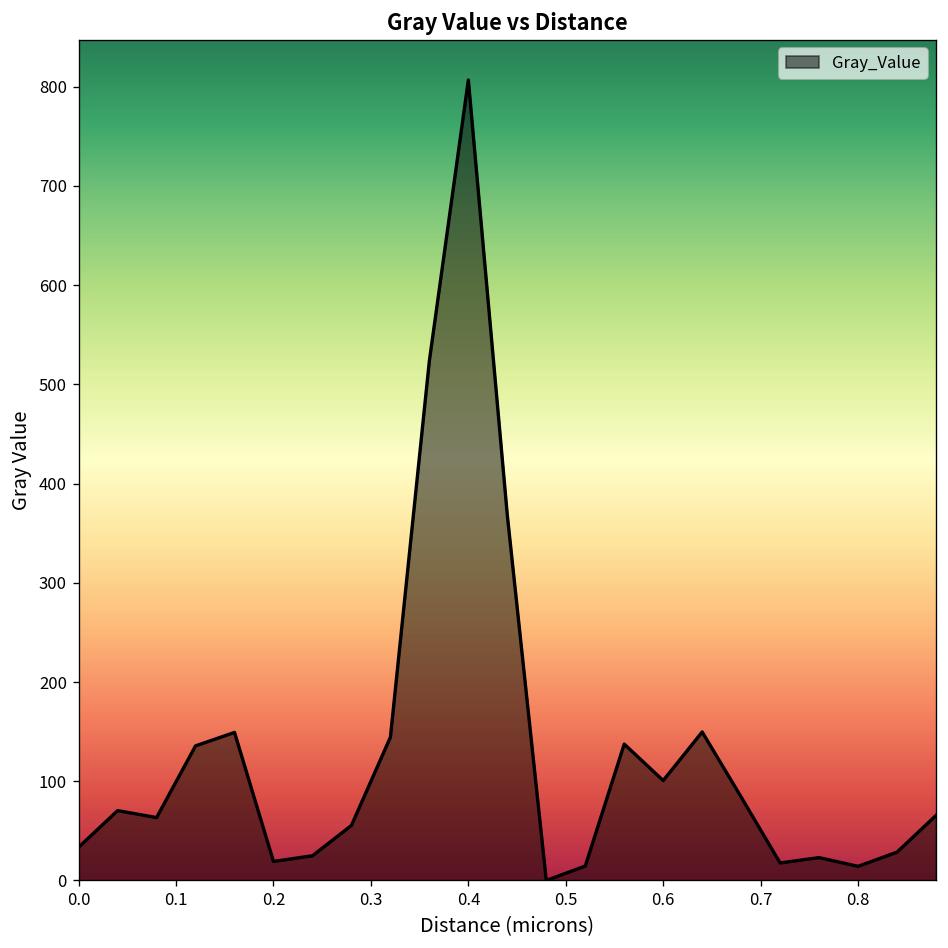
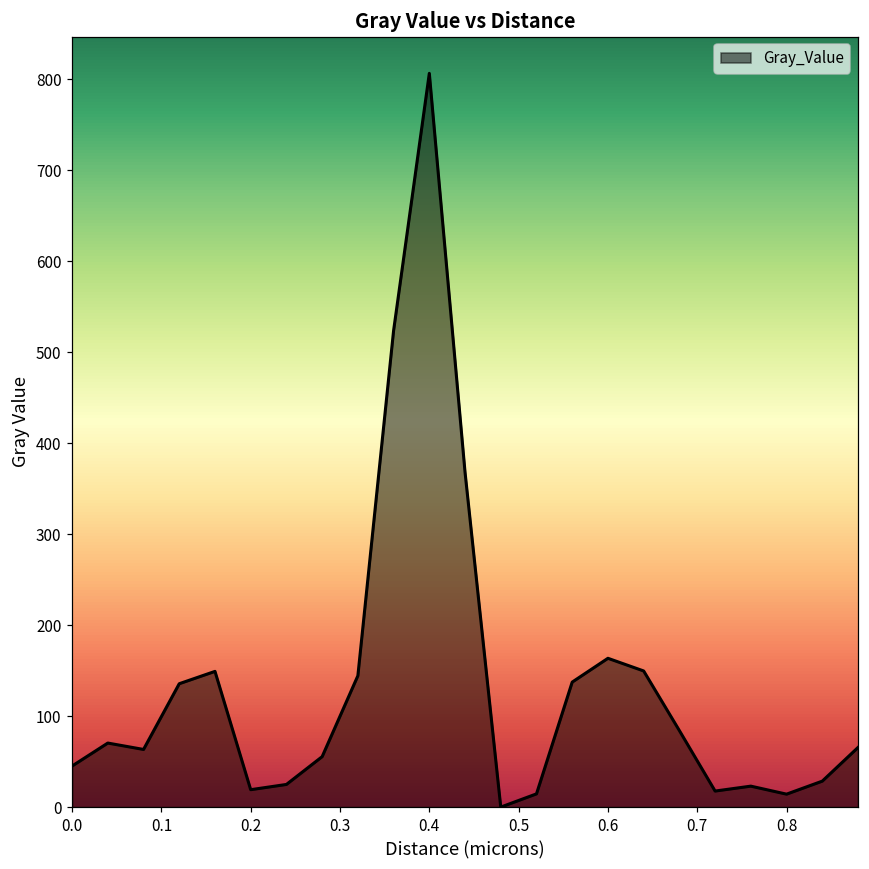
  {
-   "0.0": 30,
+   "0.0": 50,
    "0.2": 20,
    "0.4": 810,
-   "0.6": 100,
+   "0.6": 160,
    "0.8": 10
  }
